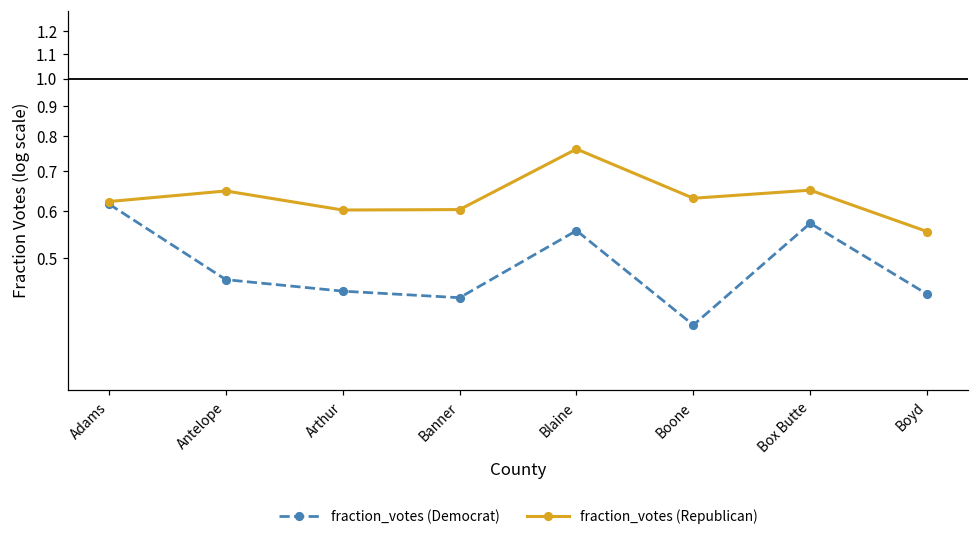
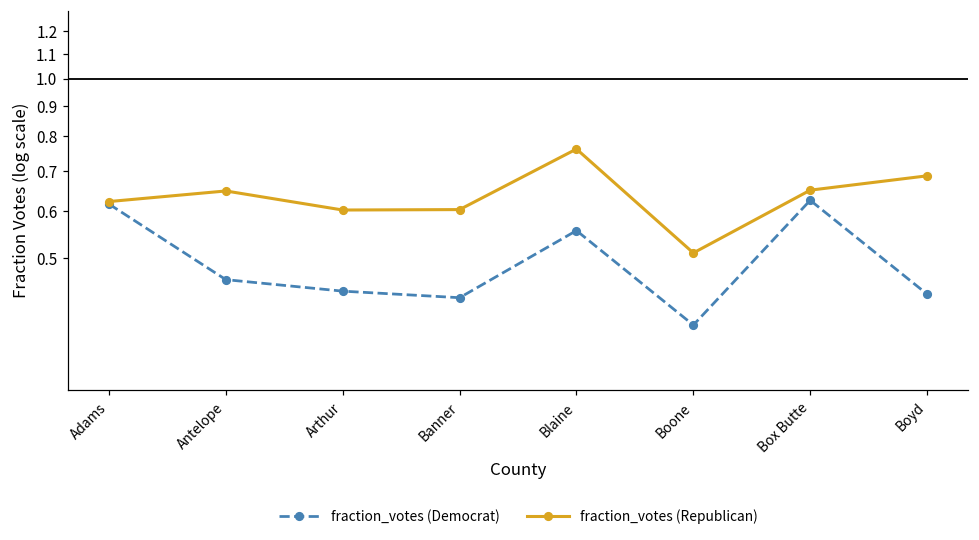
  {
    "fraction_votes (Democrat)": {
      "Antelope": 0.46,
      "Arthur": 0.44,
      "Banner": 0.43,
      "Blaine": 0.56,
      "Boone": 0.39,
-     "Box Butte": 0.57,
+     "Box Butte": 0.63,
      "Boyd": 0.44
    },
    "fraction_votes (Republican)": {
      "Antelope": 0.65,
      "Arthur": 0.60,
      "Banner": 0.60,
      "Blaine": 0.76,
-     "Boone": 0.63,
+     "Boone": 0.51,
      "Box Butte": 0.65,
-     "Boyd": 0.55
+     "Boyd": 0.69
    }
  }
